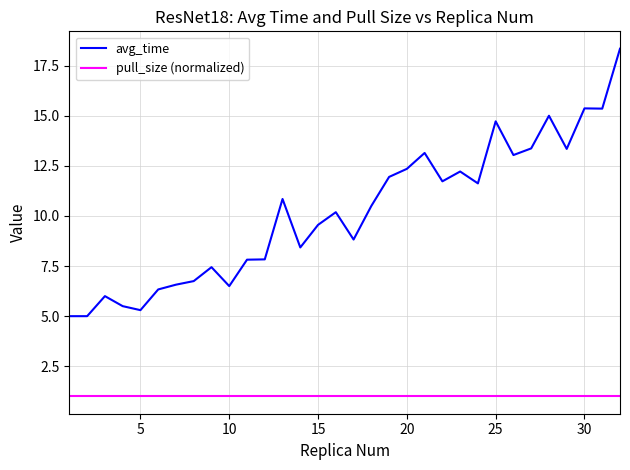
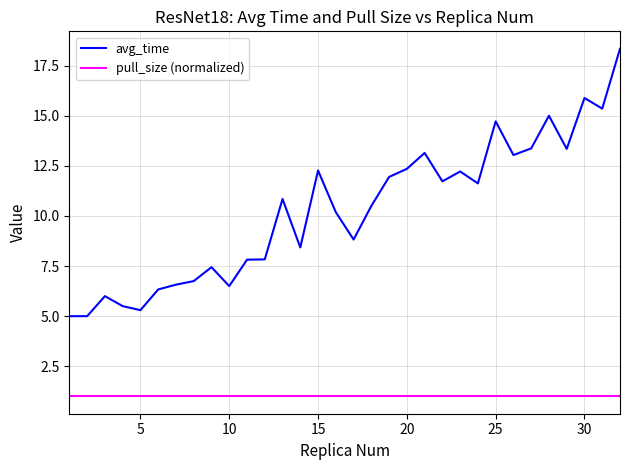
  {
    "avg_time": {
      "5": 5.3,
      "10": 6.5,
-     "15": 9.6,
+     "15": 12.3,
      "20": 12.4,
      "25": 14.7,
-     "30": 15.4
+     "30": 15.9
    },
    "pull_size (normalized)": {
      "5": 1.0,
      "10": 1.0,
      "15": 1.0,
      "20": 1.0,
      "25": 1.0,
      "30": 1.0
    }
  }
